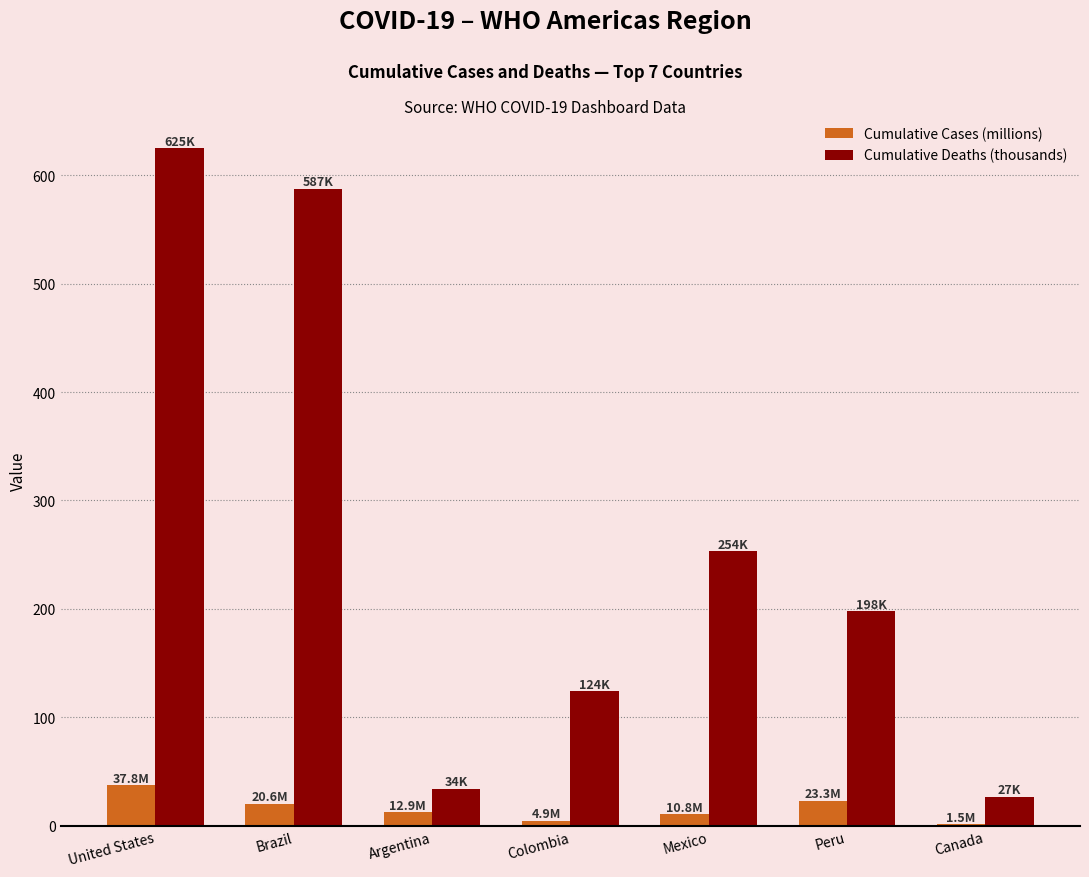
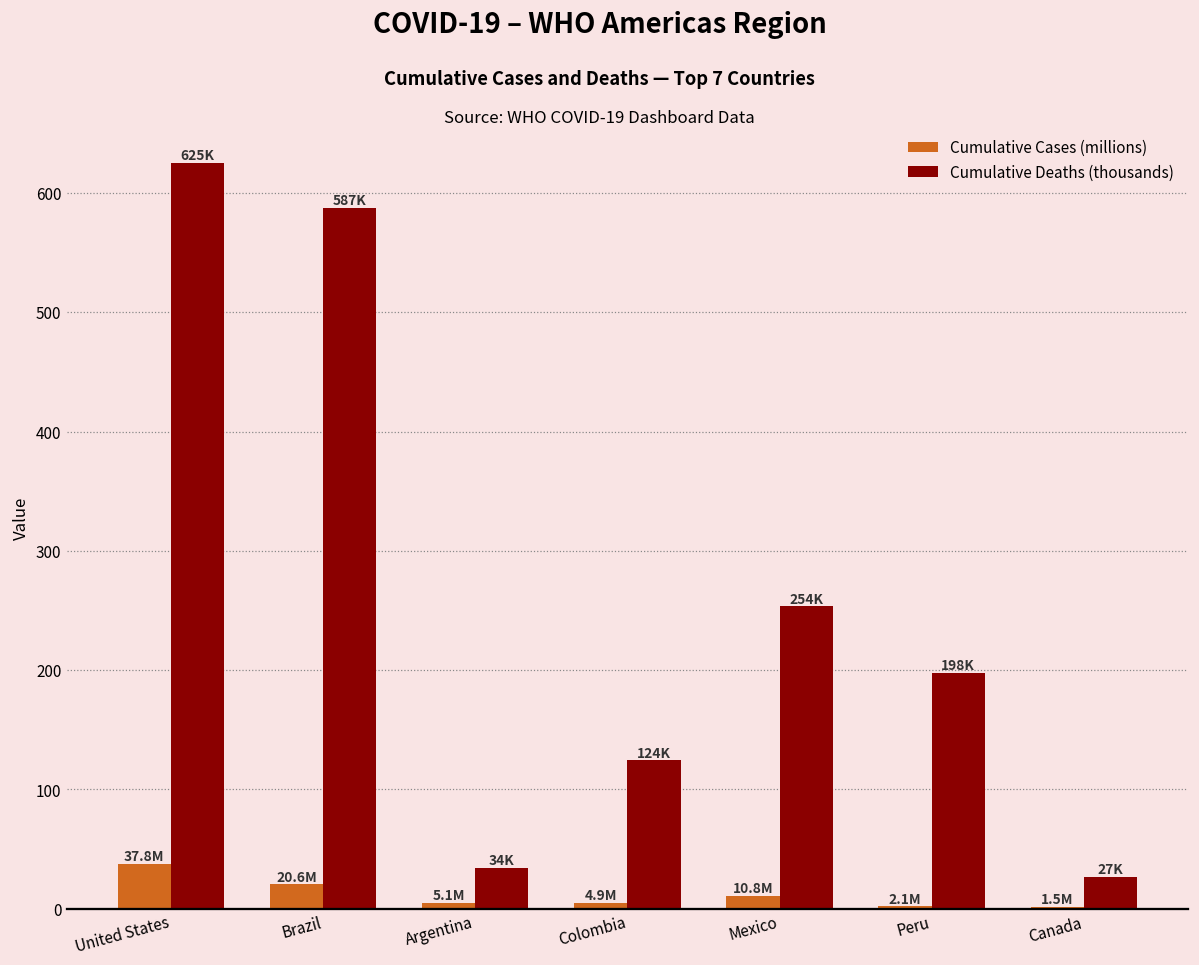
  {
    "Cumulative Cases (millions)": {
      "United States": "37.8M",
      "Brazil": "20.6M",
-     "Argentina": "12.9M",
+     "Argentina": "5.1M",
      "Colombia": "4.9M",
      "Mexico": "10.8M",
-     "Peru": "23.3M",
+     "Peru": "2.1M",
      "Canada": "1.5M"
    },
    "Cumulative Deaths (thousands)": {
      "United States": "625K",
      "Brazil": "587K",
      "Argentina": "34K",
      "Colombia": "124K",
      "Mexico": "254K",
      "Peru": "198K",
      "Canada": "27K"
    }
  }
